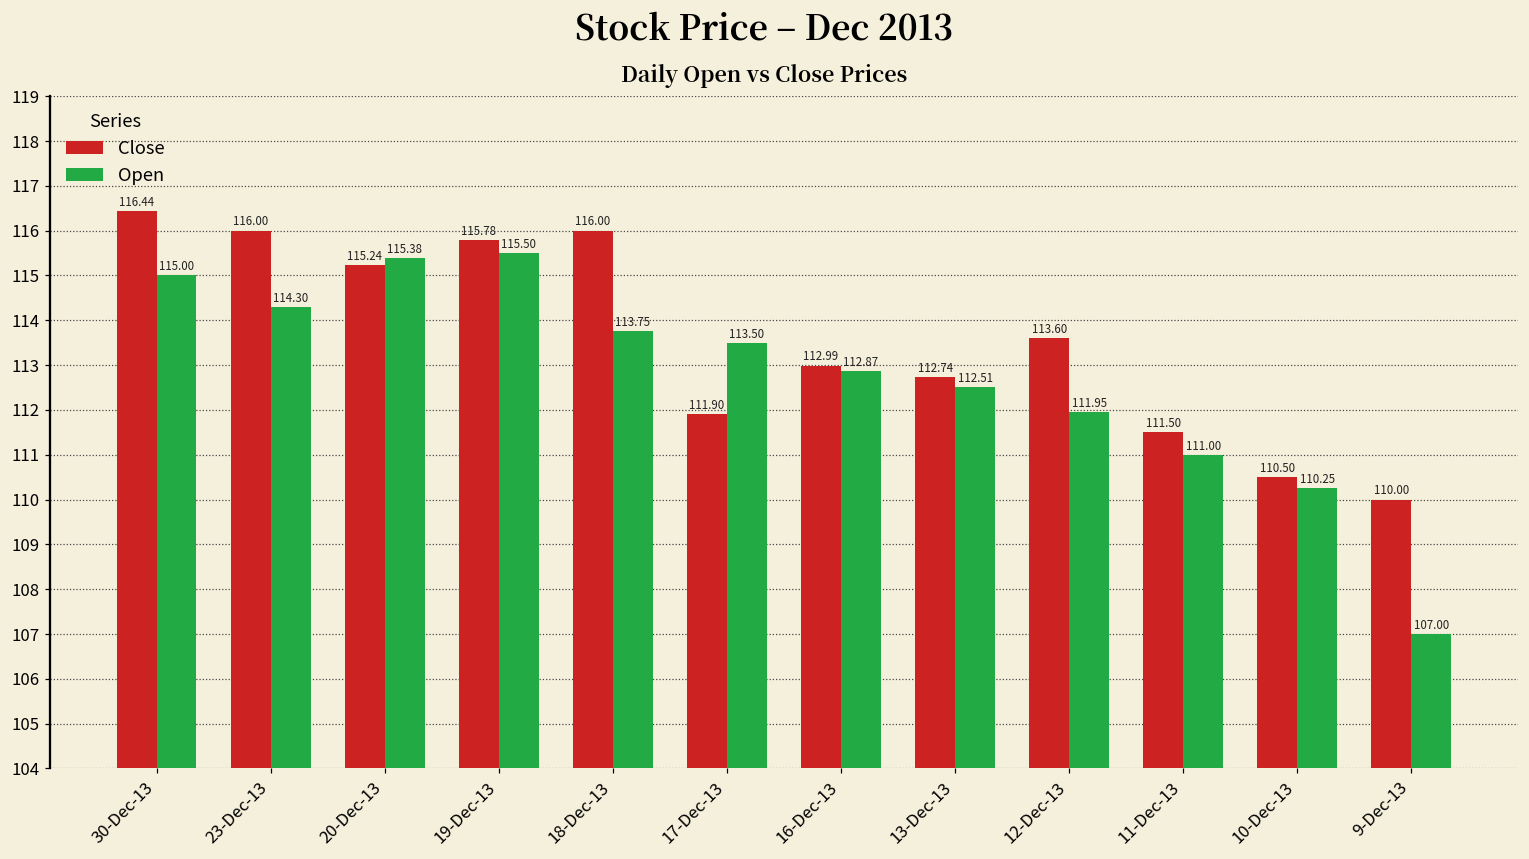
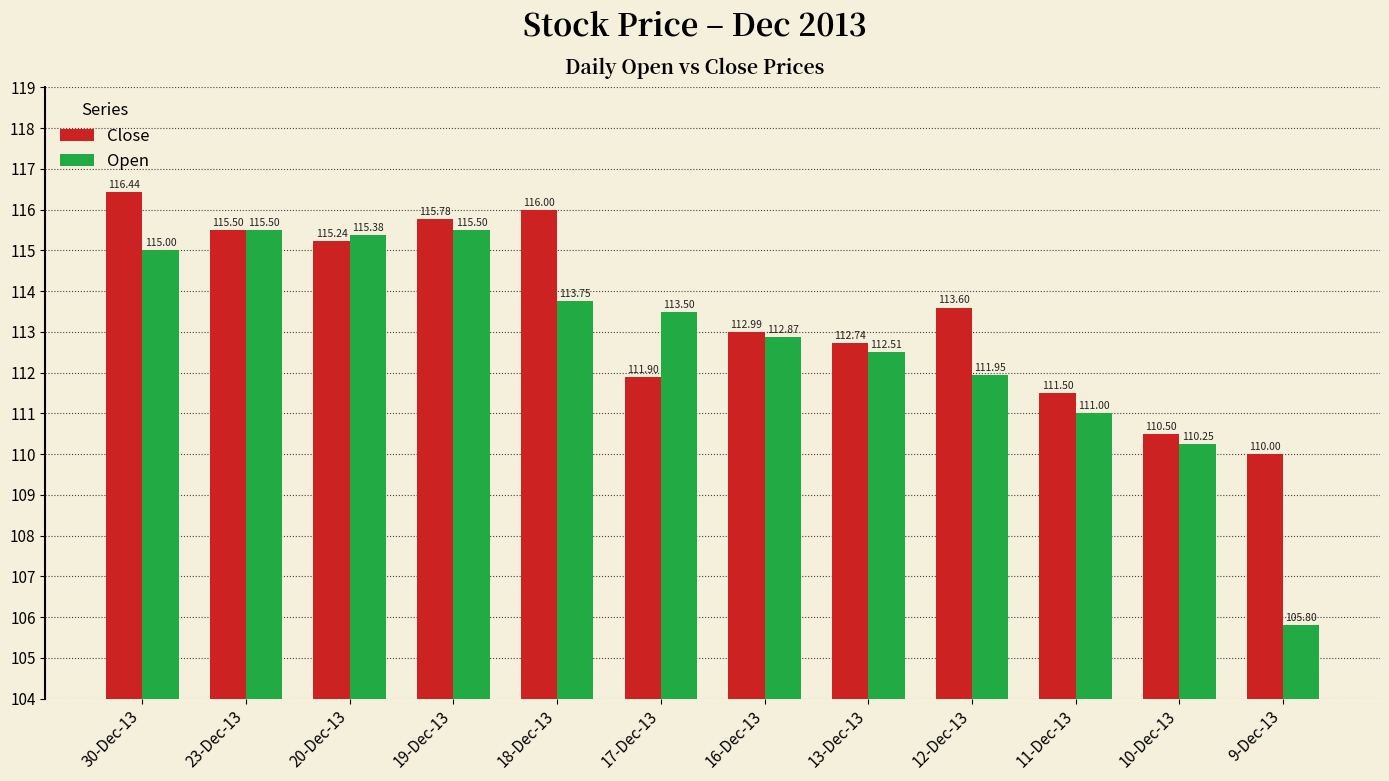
  {
    "Close": {
      "30-Dec-13": 116.44,
-     "23-Dec-13": 116.00,
+     "23-Dec-13": 115.50,
      "20-Dec-13": 115.24,
      "19-Dec-13": 115.78,
      "18-Dec-13": 116.00,
      "17-Dec-13": 111.90,
      "16-Dec-13": 112.99,
      "13-Dec-13": 112.74,
      "12-Dec-13": 113.60,
      "11-Dec-13": 111.50,
      "10-Dec-13": 110.50,
      "9-Dec-13": 110.00
    },
    "Open": {
      "30-Dec-13": 115.00,
-     "23-Dec-13": 114.30,
+     "23-Dec-13": 115.50,
      "20-Dec-13": 115.38,
      "19-Dec-13": 115.50,
      "18-Dec-13": 113.75,
      "17-Dec-13": 113.50,
      "16-Dec-13": 112.87,
      "13-Dec-13": 112.51,
      "12-Dec-13": 111.95,
      "11-Dec-13": 111.00,
      "10-Dec-13": 110.25,
-     "9-Dec-13": 107.00
+     "9-Dec-13": 105.80
    }
  }
